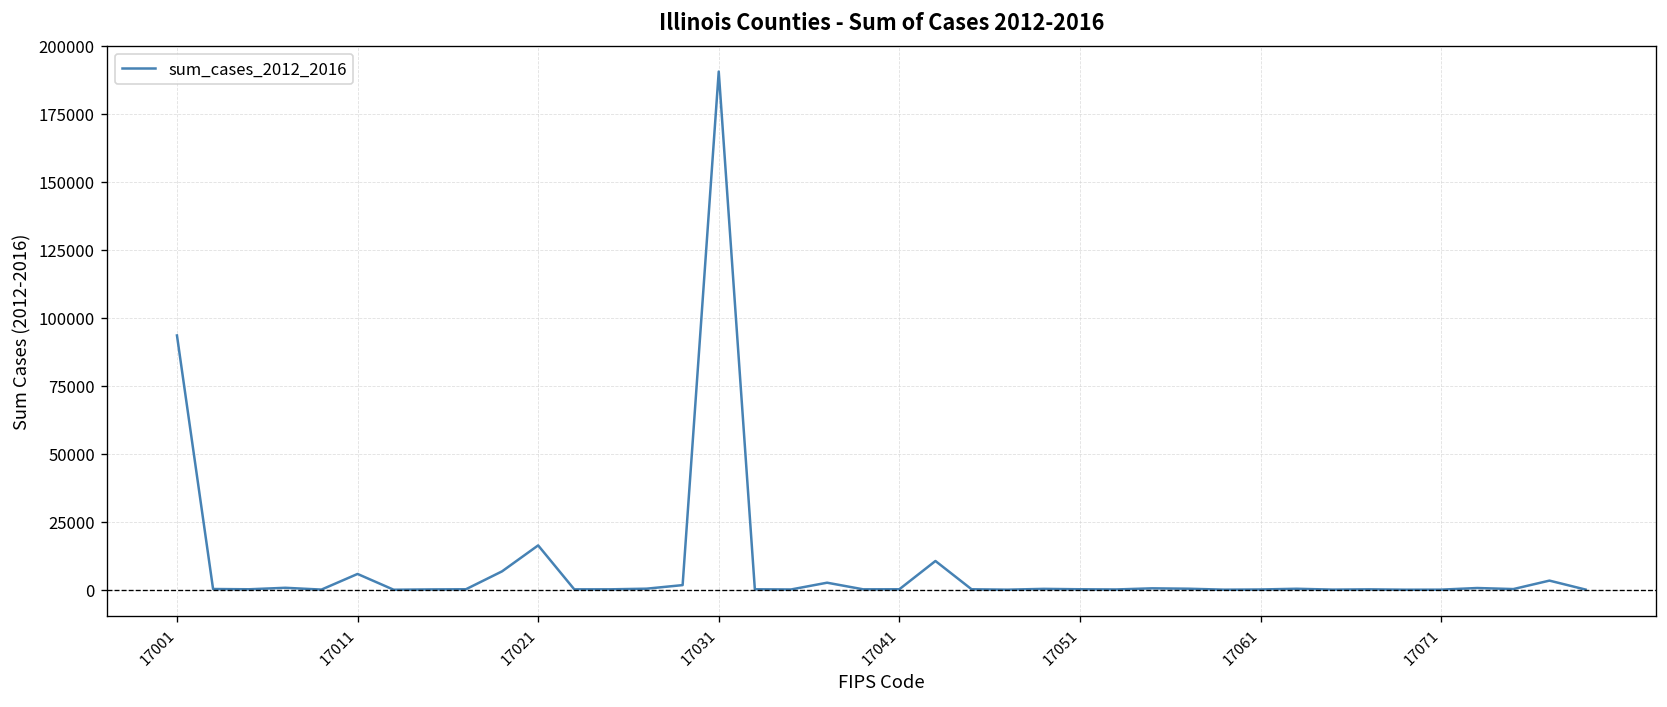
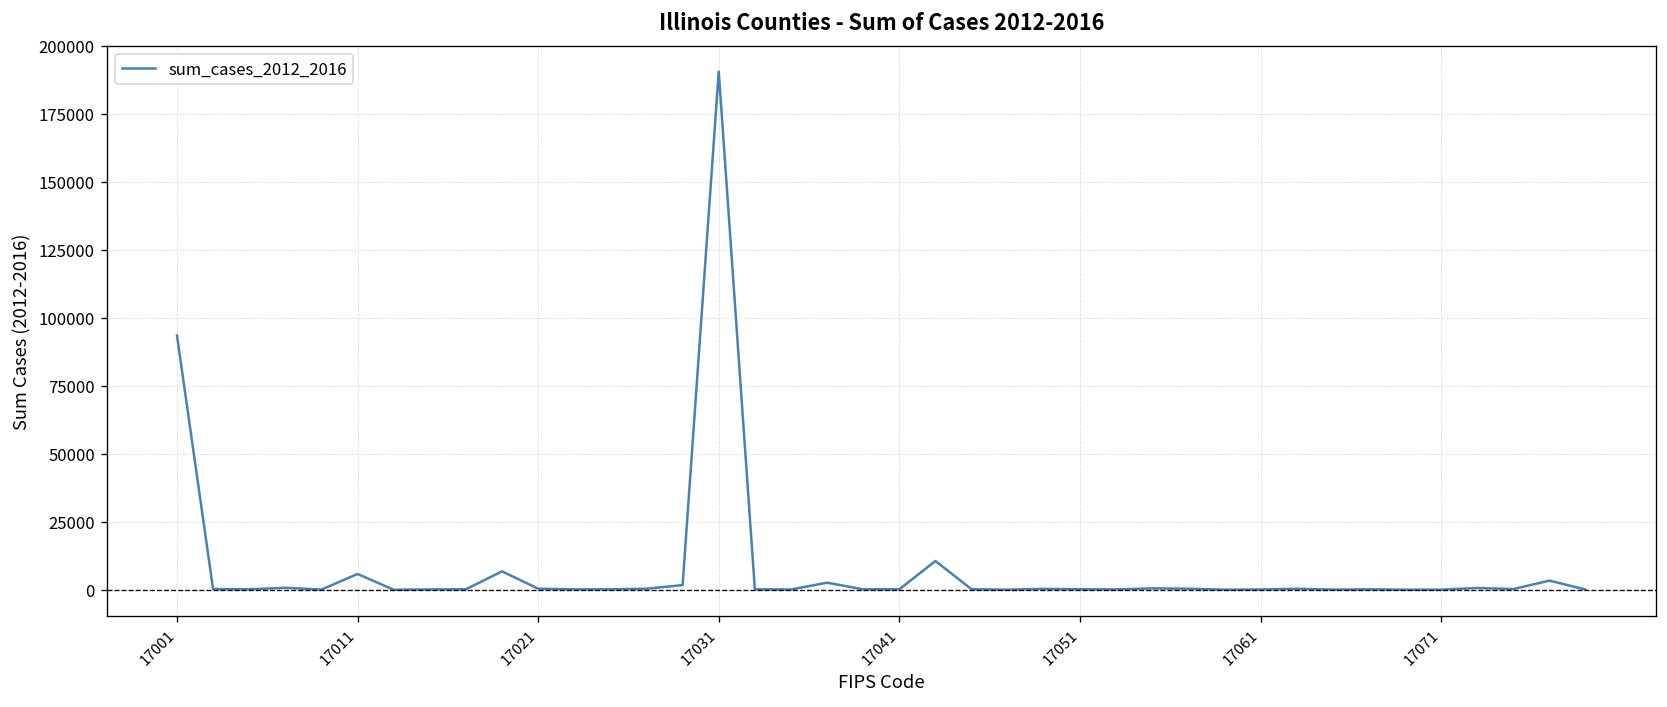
  {
    "17001": 94000,
    "17011": 6000,
-   "17021": 16000,
+   "17021": 0,
    "17031": 191000,
    "17041": 0,
    "17051": 0,
    "17061": 0,
    "17071": 0
  }
